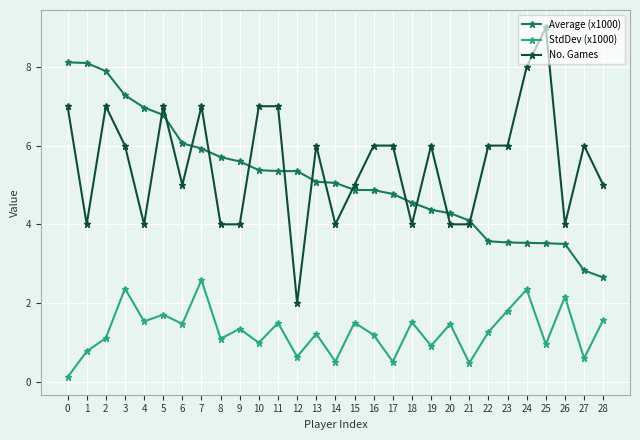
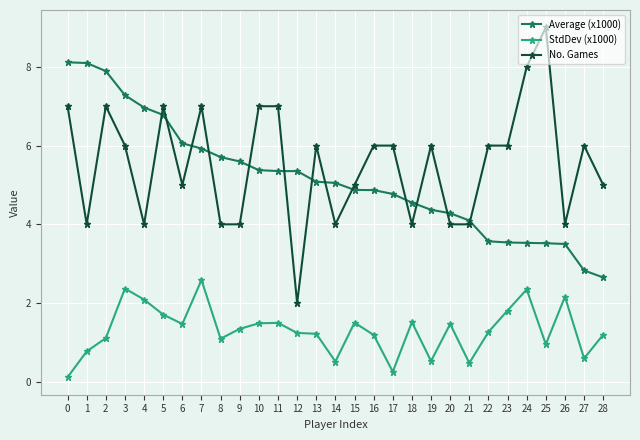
  {
    "StdDev (x1000)": {
      "0": 0.1,
      "1": 0.8,
      "2": 1.1,
      "3": 2.4,
-     "4": 1.5,
+     "4": 2.1,
      "5": 1.7,
      "6": 1.5,
      "7": 2.6,
      "8": 1.1,
      "9": 1.3,
-     "10": 1.0,
+     "10": 1.5,
      "11": 1.5,
-     "12": 0.6,
+     "12": 1.2,
      "13": 1.2,
      "14": 0.5,
      "15": 1.5,
      "16": 1.2,
-     "17": 0.5,
+     "17": 0.3,
      "18": 1.5,
-     "19": 0.9,
+     "19": 0.5,
      "20": 1.5,
      "21": 0.5,
      "22": 1.3,
      "23": 1.8,
      "24": 2.3,
      "25": 1.0,
      "26": 2.2,
      "27": 0.6,
-     "28": 1.6
+     "28": 1.2
    }
  }
